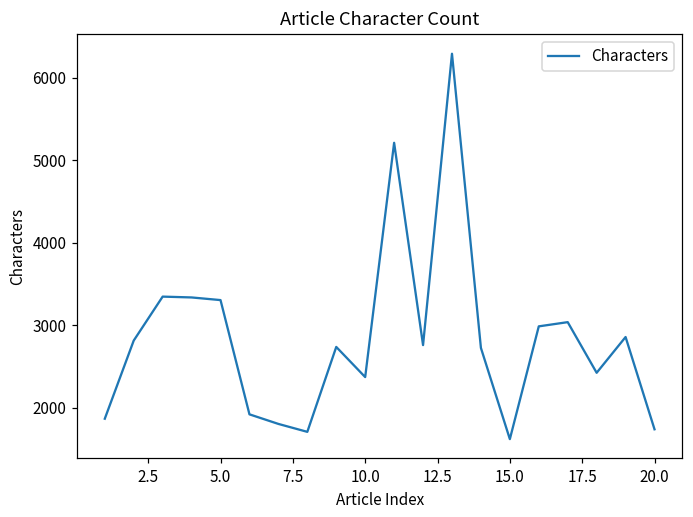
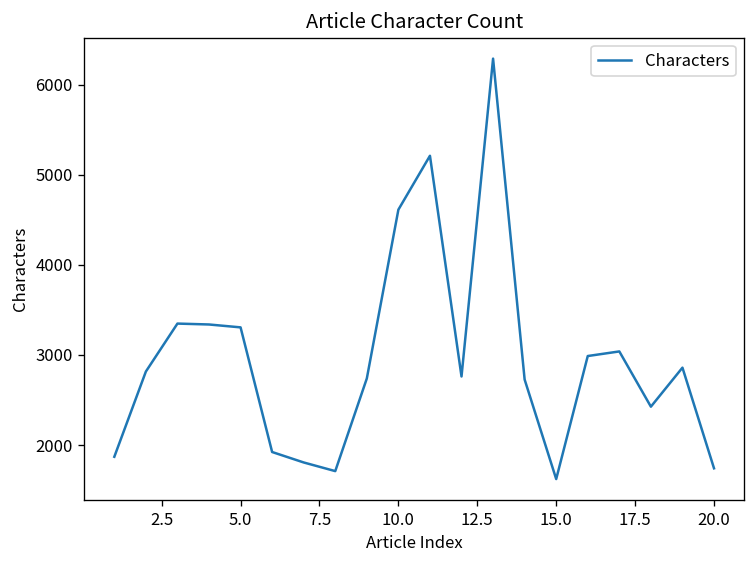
  {
    "5.0": 3300,
-   "10.0": 2400,
+   "10.0": 4600,
    "15.0": 1600,
    "20.0": 1700
  }
